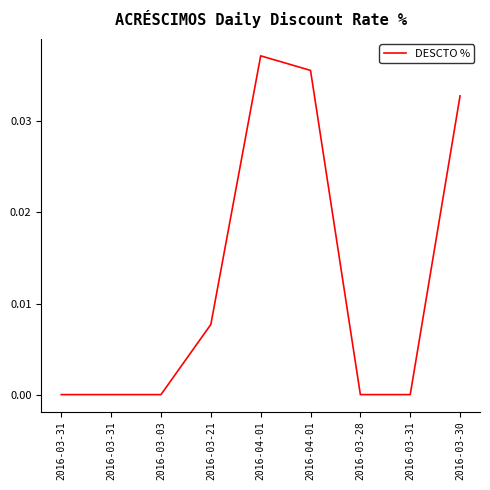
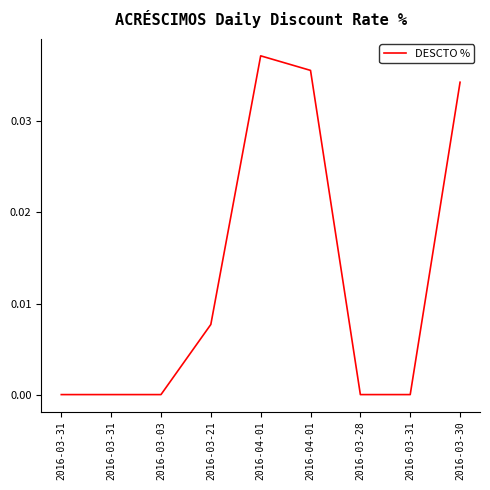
  {
    "2016-03-03": 0.000,
    "2016-03-21": 0.008,
    "2016-03-28": 0.000,
-   "2016-03-30": 0.033
+   "2016-03-30": 0.034
  }
